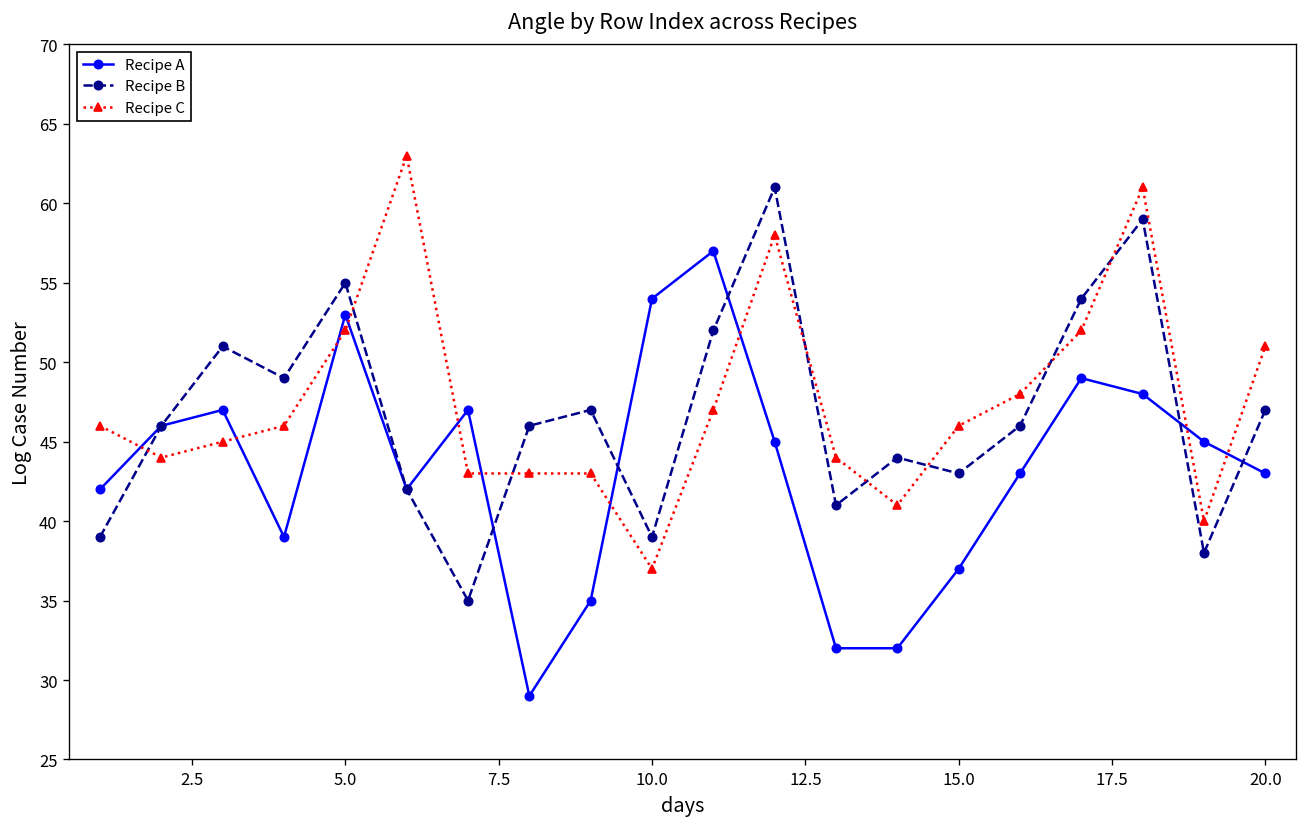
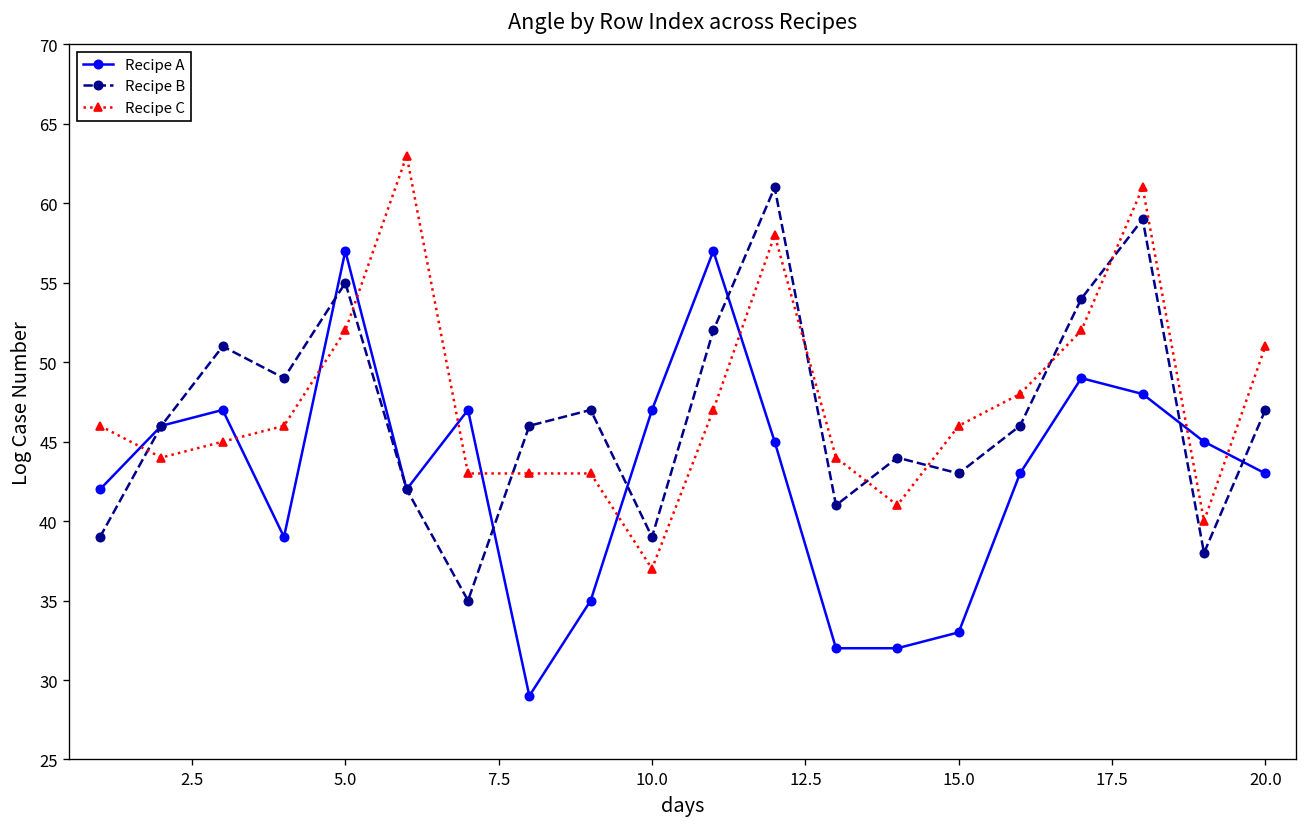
  {
    "Recipe A": {
-     "5.0": 53,
-     "10.0": 54,
-     "15.0": 37,
+     "5.0": 57,
+     "10.0": 47,
+     "15.0": 33,
      "20.0": 43
    },
    "Recipe B": {
      "5.0": 55,
      "10.0": 39,
      "15.0": 43,
      "20.0": 47
    },
    "Recipe C": {
      "5.0": 52,
      "10.0": 37,
      "15.0": 46,
      "20.0": 51
    }
  }
